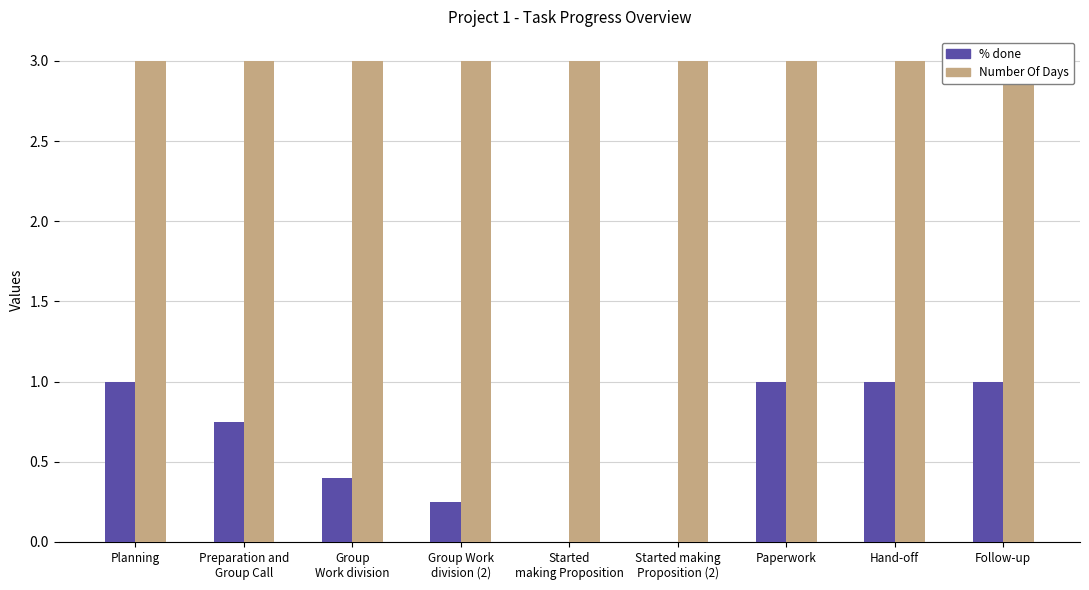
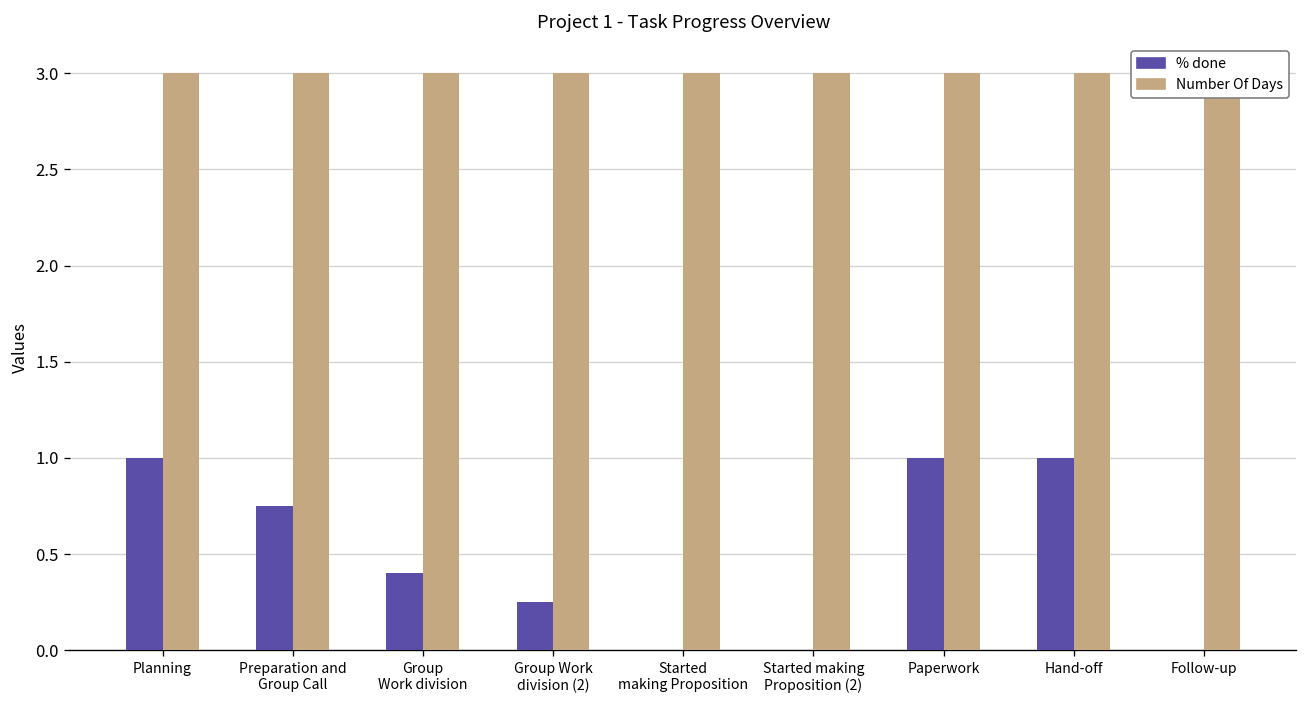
  {
    "% done": {
      "Planning": 1,
      "Preparation and Group Call": 0.75,
      "Group Work division": 0.40,
      "Group Work division (2)": 0.25,
      "Started making Proposition": 0,
      "Started making Proposition (2)": 0,
      "Paperwork": 1,
      "Hand-off": 1,
-     "Follow-up": 1
+     "Follow-up": 0
    },
    "Number Of Days": {
      "Planning": 3,
      "Preparation and Group Call": 3,
      "Group Work division": 3,
      "Group Work division (2)": 3,
      "Started making Proposition": 3,
      "Started making Proposition (2)": 3,
      "Paperwork": 3,
      "Hand-off": 3
    }
  }
